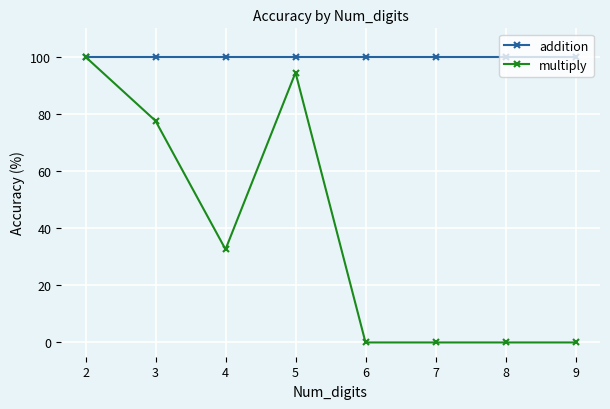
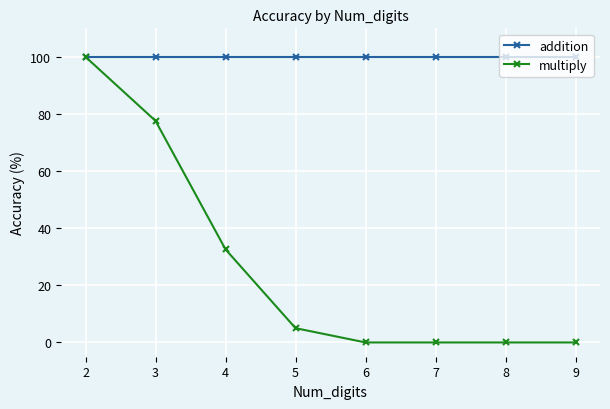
  {
    "addition": {
      "3": 100,
      "4": 100,
      "5": 100,
      "6": 100,
      "7": 100
    },
    "multiply": {
      "3": 78,
      "4": 33,
-     "5": 95,
+     "5": 5,
      "6": 0,
      "7": 0,
      "8": 0,
      "9": 0
    }
  }
